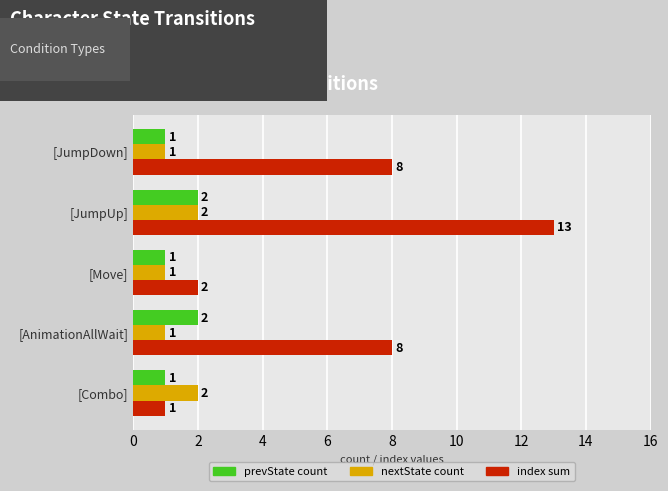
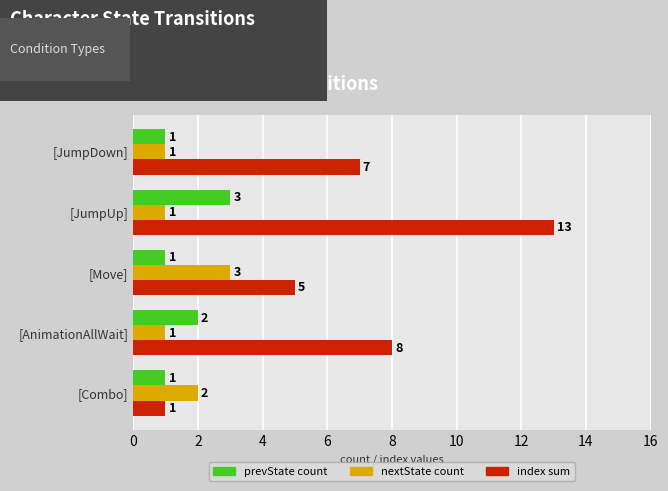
  {
    "prevState count": {
      "[JumpDown]": 1,
-     "[JumpUp]": 2,
+     "[JumpUp]": 3,
      "[Move]": 1,
      "[AnimationAllWait]": 2,
      "[Combo]": 1
    },
    "nextState count": {
      "[JumpDown]": 1,
-     "[JumpUp]": 2,
-     "[Move]": 1,
+     "[JumpUp]": 1,
+     "[Move]": 3,
      "[AnimationAllWait]": 1,
      "[Combo]": 2
    },
    "index sum": {
-     "[JumpDown]": 8,
+     "[JumpDown]": 7,
      "[JumpUp]": 13,
-     "[Move]": 2,
+     "[Move]": 5,
      "[AnimationAllWait]": 8,
      "[Combo]": 1
    }
  }
